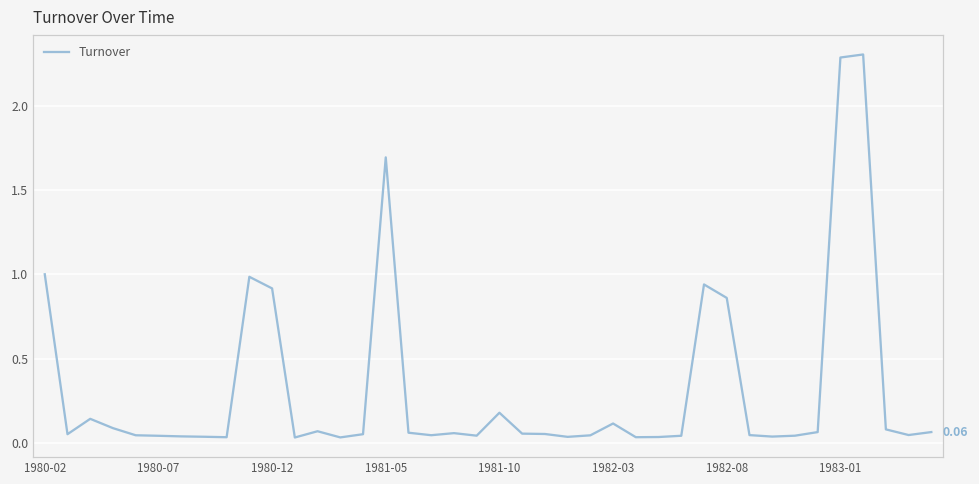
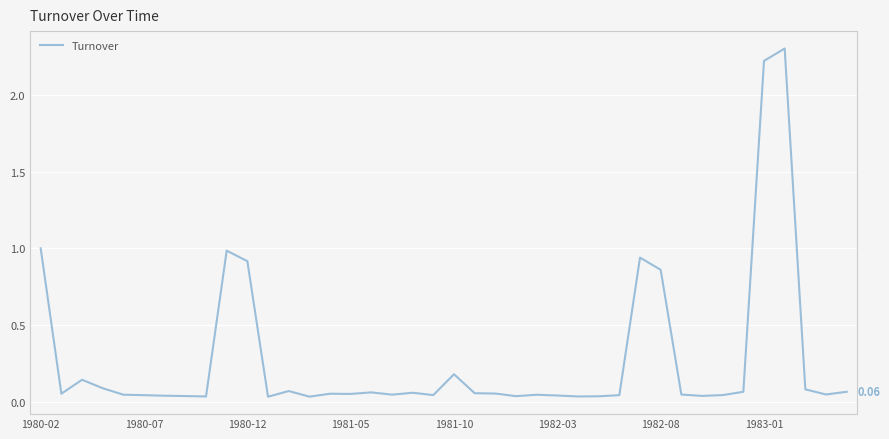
  {
    "1980-02": 1.00,
    "1980-07": 0.04,
    "1980-12": 0.92,
-   "1981-05": 1.69,
+   "1981-05": 0.05,
    "1981-10": 0.18,
-   "1982-03": 0.11,
+   "1982-03": 0.04,
    "1982-08": 0.86,
-   "1983-01": 2.29
+   "1983-01": 2.22
  }
